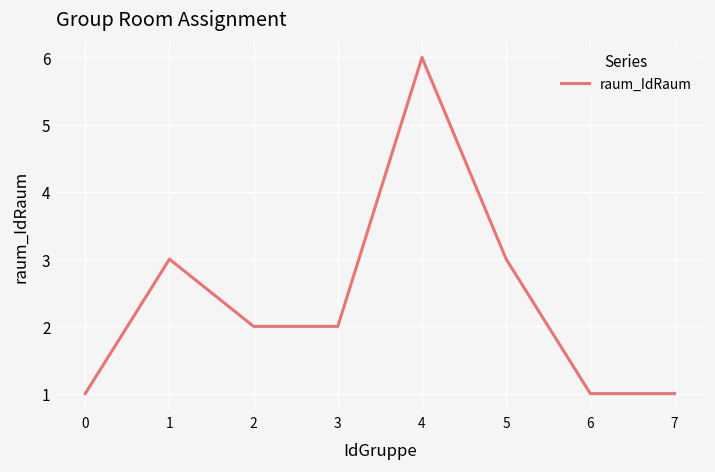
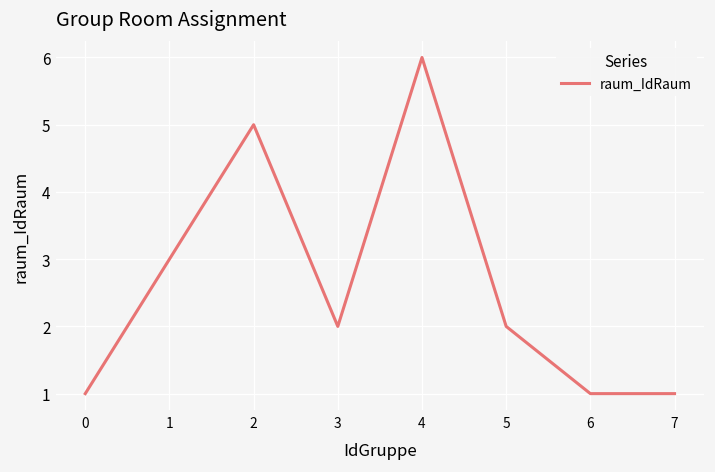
  {
    "0": 1,
    "1": 3,
-   "2": 2,
+   "2": 5,
    "3": 2,
    "4": 6,
-   "5": 3,
+   "5": 2,
    "6": 1,
    "7": 1
  }
